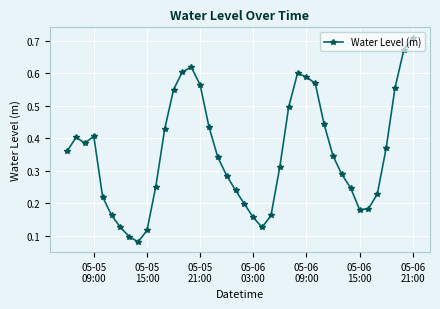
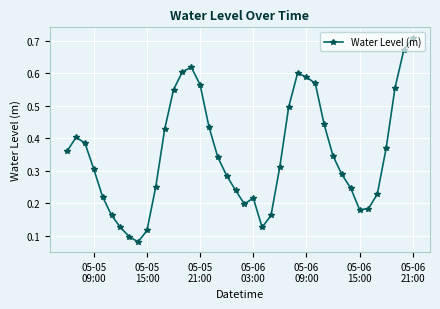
  {
-   "05-05 09:00": 0.41,
+   "05-05 09:00": 0.31,
    "05-05 15:00": 0.12,
    "05-05 21:00": 0.56,
-   "05-06 03:00": 0.16,
+   "05-06 03:00": 0.22,
    "05-06 09:00": 0.59,
    "05-06 15:00": 0.18
  }
